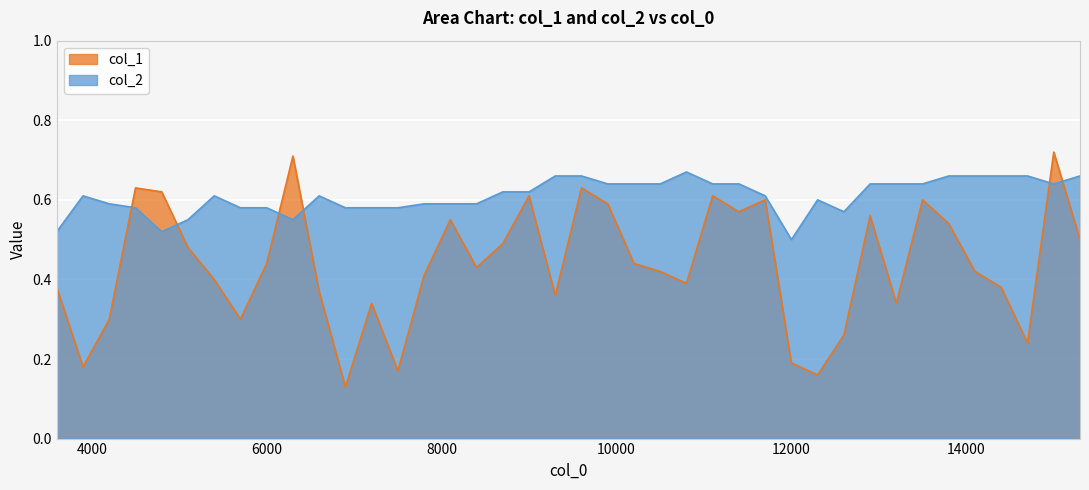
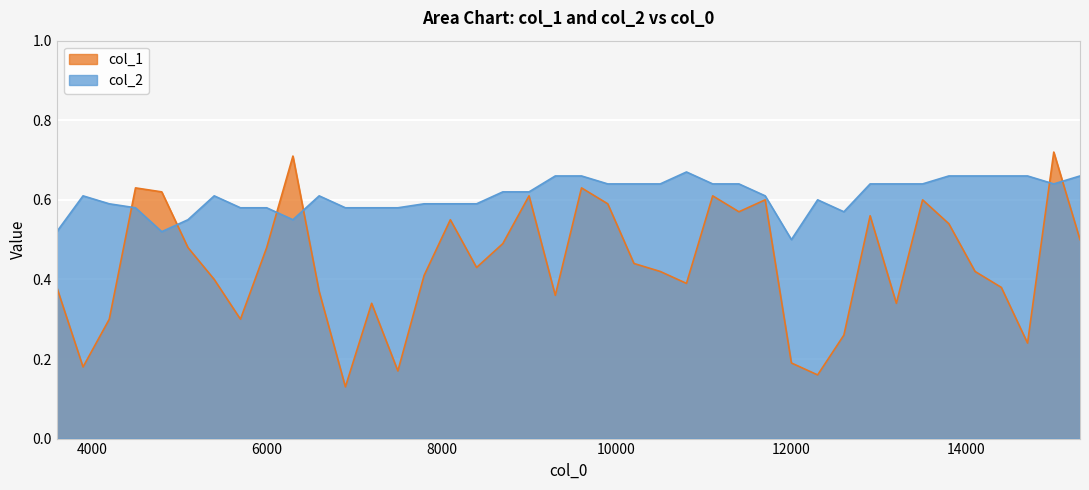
  {
    "col_1": {
-     "6000": 0.44,
+     "6000": 0.48,
      "12000": 0.19
    },
    "col_2": {
      "6000": 0.58,
      "12000": 0.50
    }
  }
